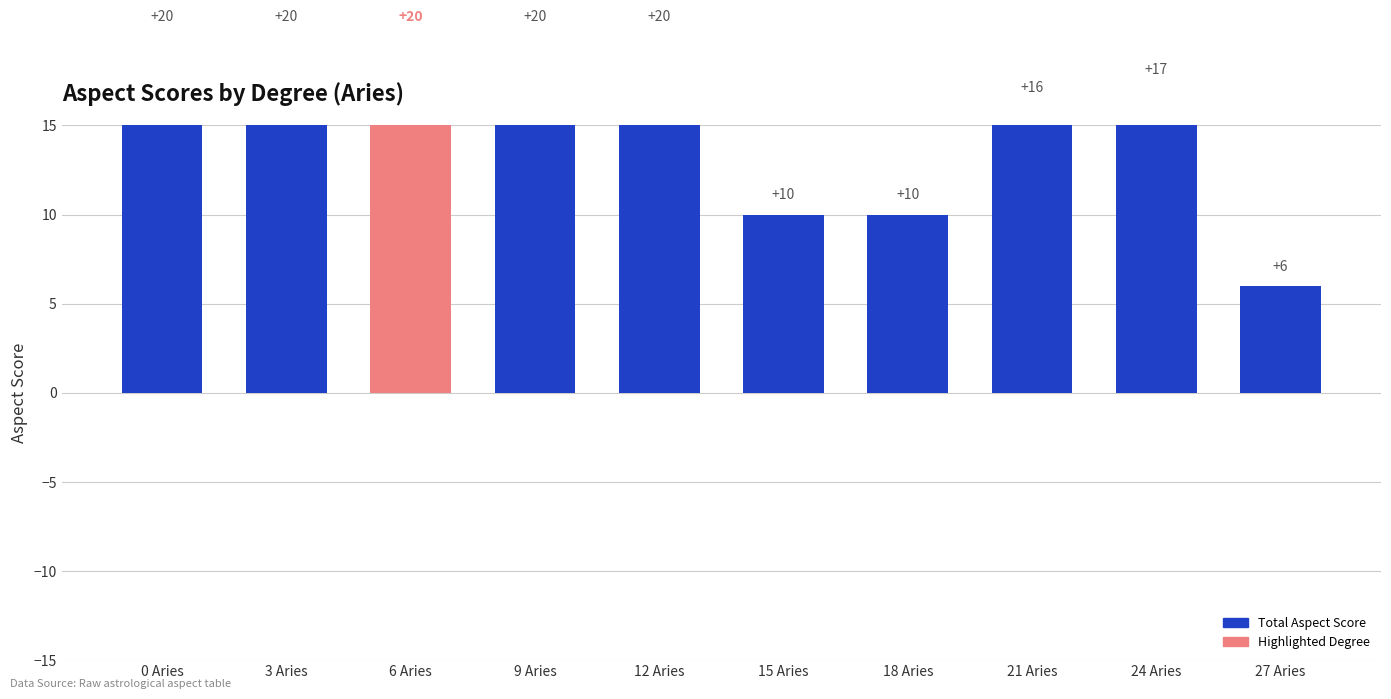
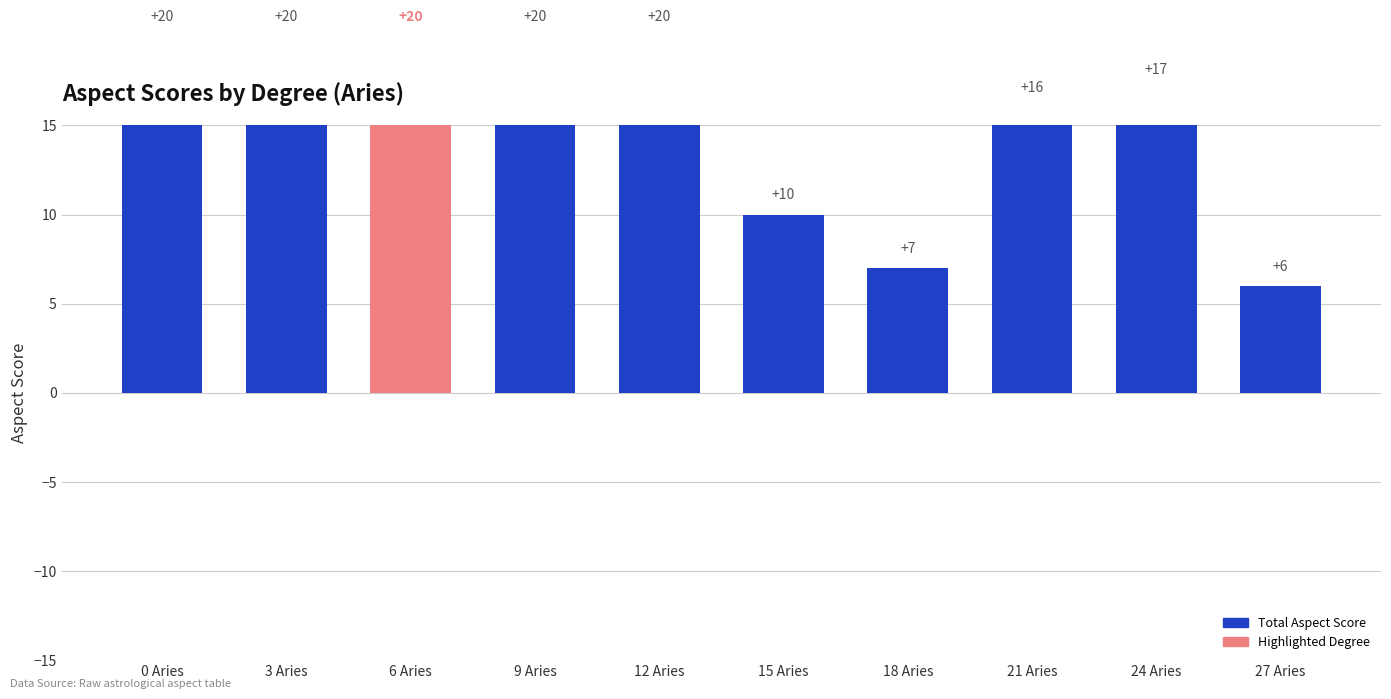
  {
    "15 Aries": "+10",
-   "18 Aries": "+10",
+   "18 Aries": "+7",
    "27 Aries": "+6"
  }
